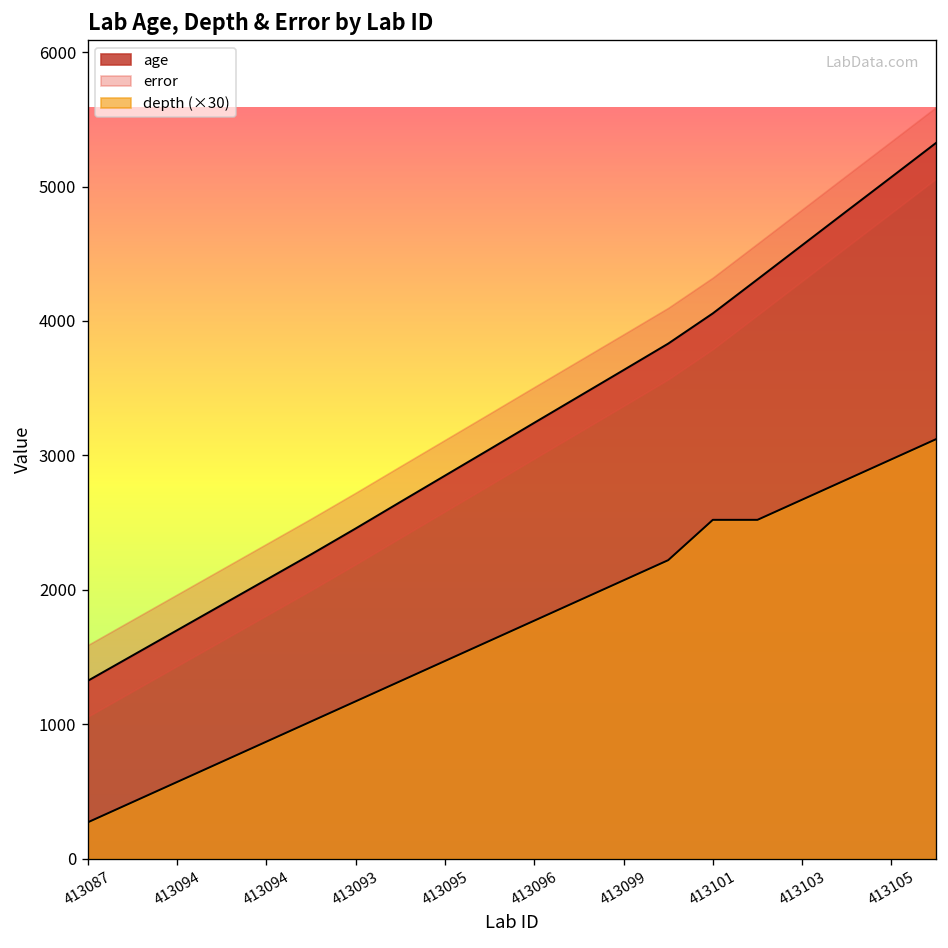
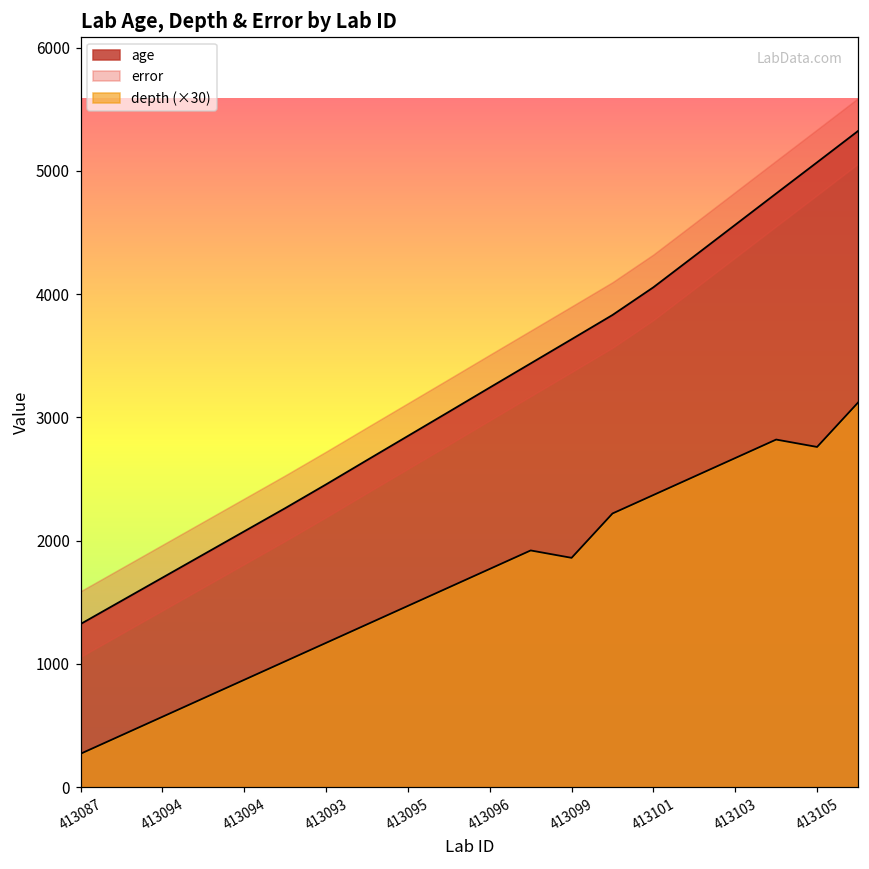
  {
    "depth (×30)": {
      "413087": 270,
      "413093": 1170,
      "413095": 1470,
      "413096": 1770,
-     "413099": 2070,
-     "413101": 2520,
+     "413099": 1860,
+     "413101": 2370,
      "413103": 2670,
-     "413105": 2970
+     "413105": 2760
    }
  }
